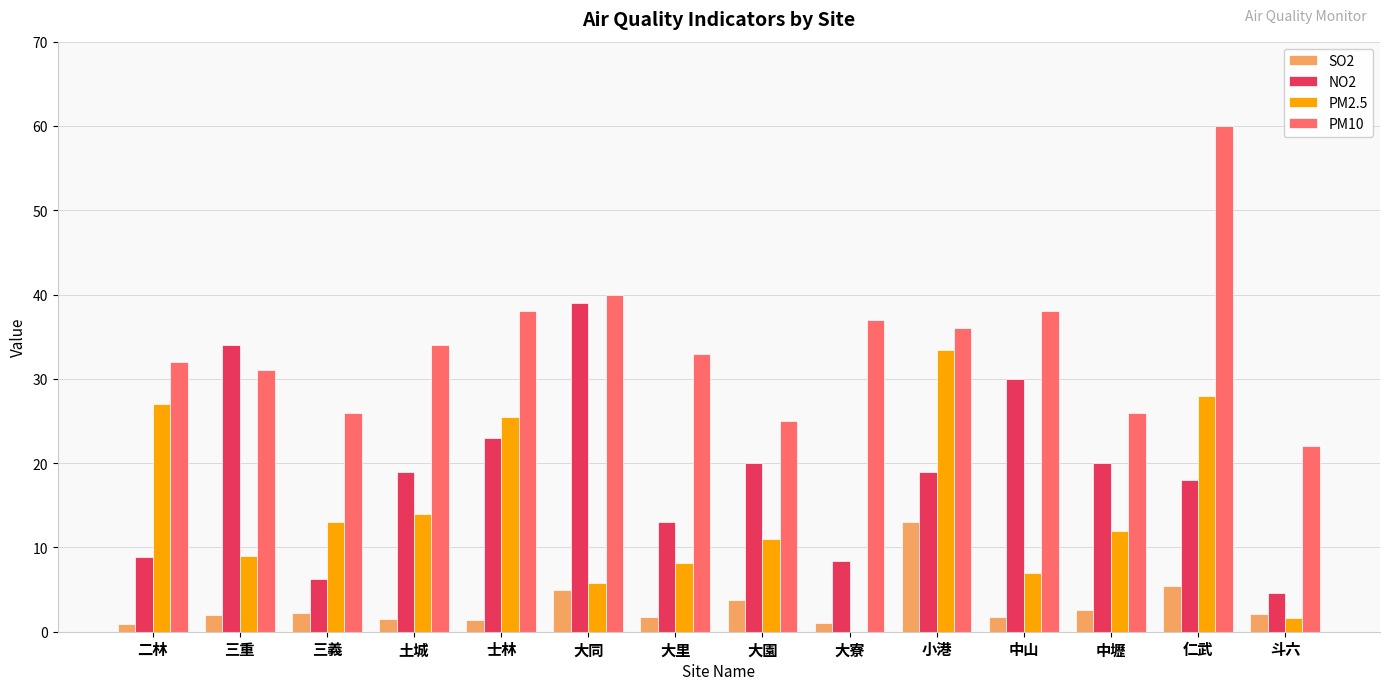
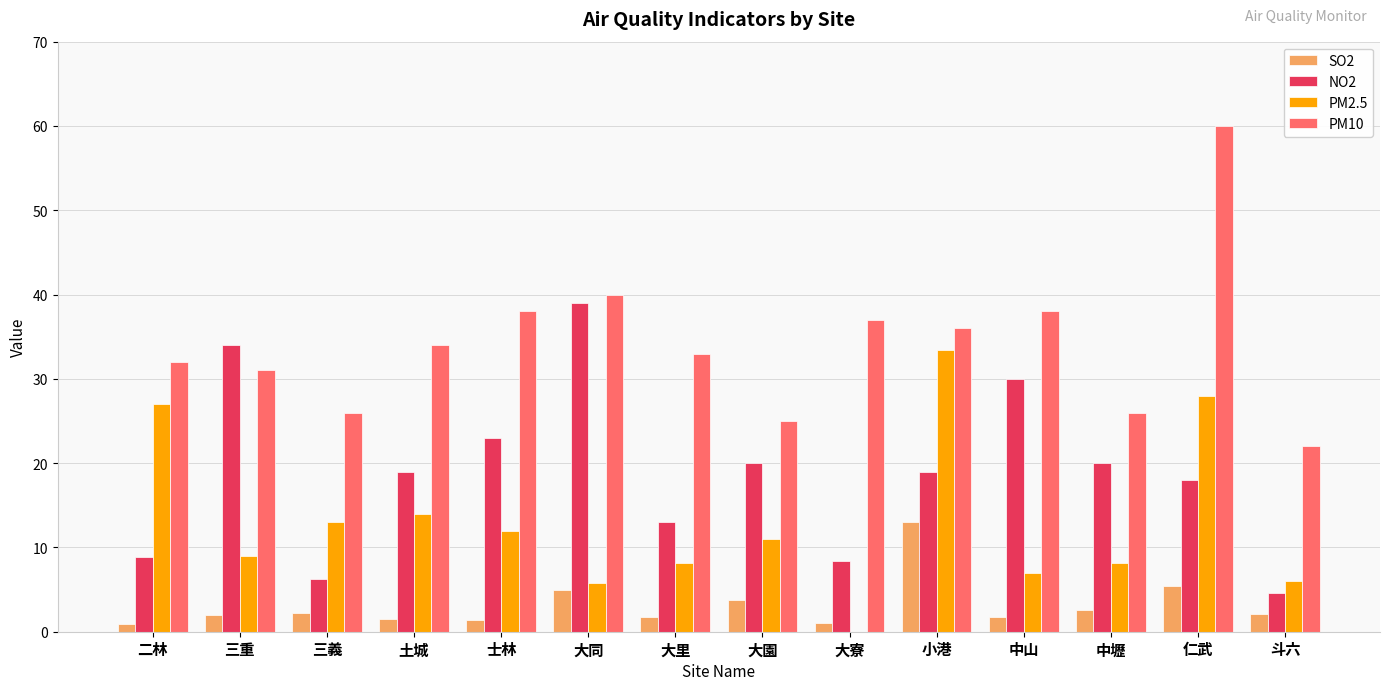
  {
    "PM2.5": {
      "二林": 27,
      "三重": 9,
      "三義": 13,
      "土城": 14,
-     "士林": 26,
+     "士林": 12,
      "大同": 6,
      "大里": 8,
      "大園": 11,
      "大寮": 0,
      "小港": 33,
      "中山": 7,
-     "中壢": 12,
+     "中壢": 8,
      "仁武": 28,
-     "斗六": 2
+     "斗六": 6
    }
  }
